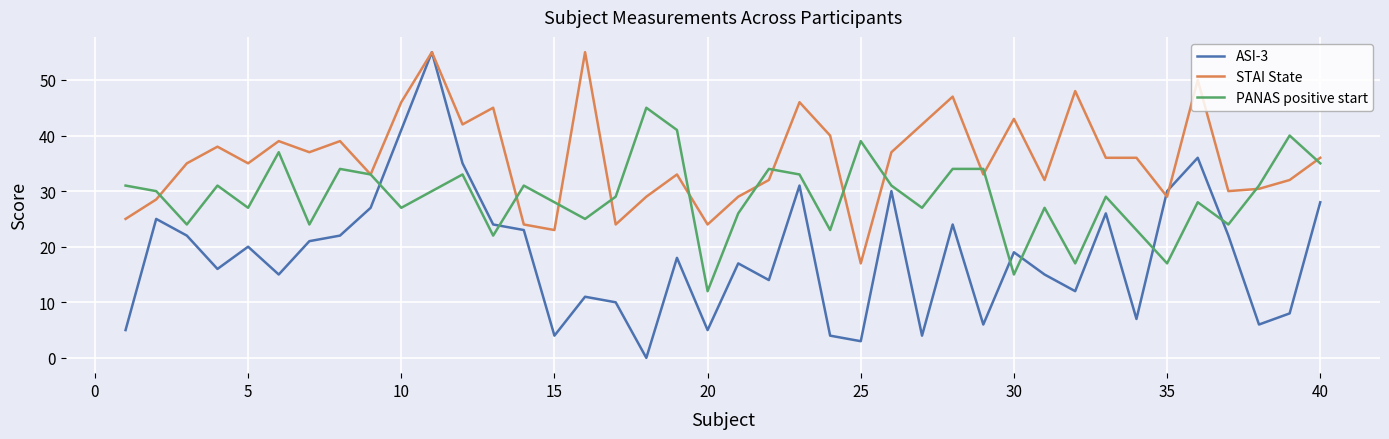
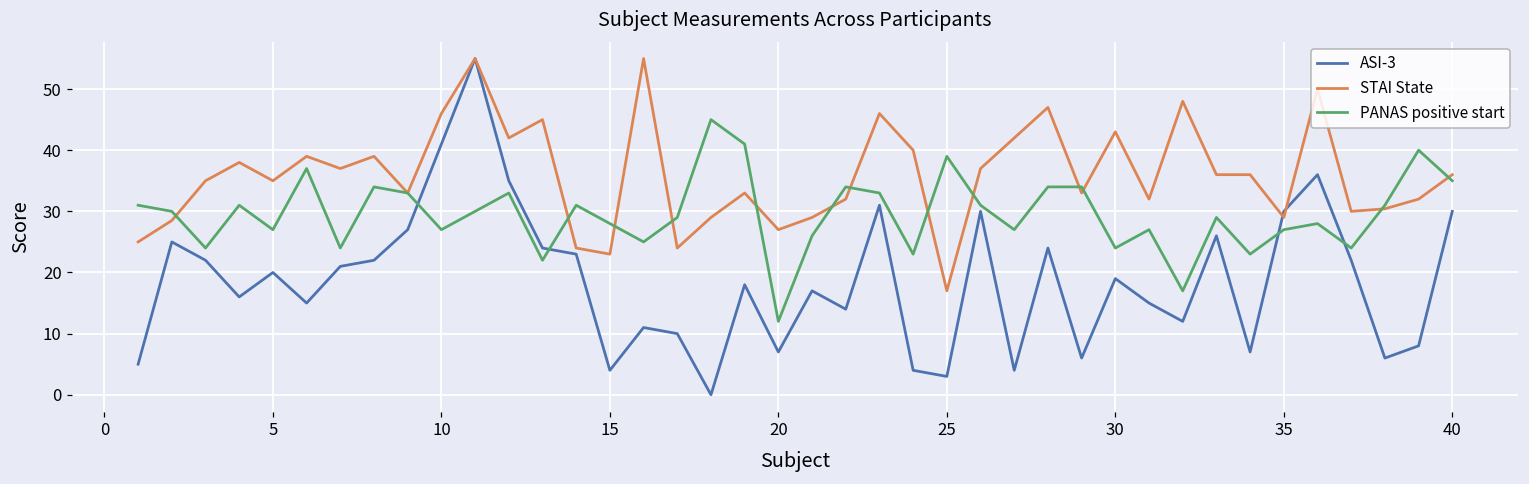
  {
    "ASI-3": {
      "5": 20,
      "10": 41,
      "15": 4,
-     "20": 5,
+     "20": 7,
      "25": 3,
      "30": 19,
      "35": 30,
-     "40": 28
+     "40": 30
    },
    "STAI State": {
      "5": 35,
      "10": 46,
      "15": 23,
-     "20": 24,
+     "20": 27,
      "25": 17,
      "30": 43,
      "35": 29,
      "40": 36
    },
    "PANAS positive start": {
      "5": 27,
      "10": 27,
      "15": 28,
      "20": 12,
      "25": 39,
-     "30": 15,
-     "35": 17,
+     "30": 24,
+     "35": 27,
      "40": 35
    }
  }
